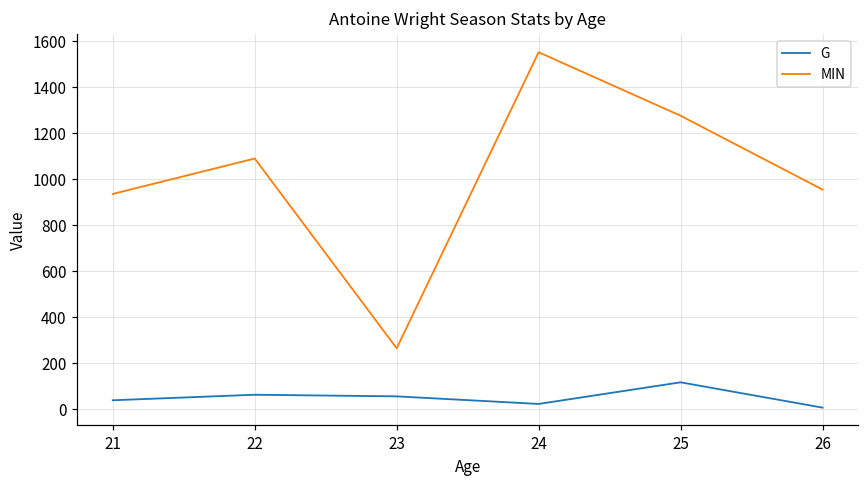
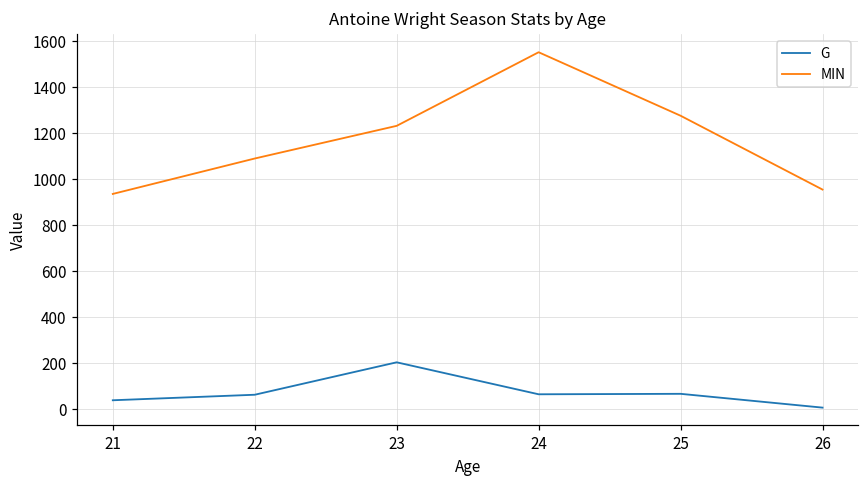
  {
    "G": {
      "21": 40,
      "22": 60,
-     "23": 60,
-     "24": 20,
-     "25": 120,
+     "23": 200,
+     "24": 70,
+     "25": 70,
      "26": 10
    },
    "MIN": {
      "21": 940,
      "22": 1090,
-     "23": 270,
+     "23": 1230,
      "24": 1550,
      "25": 1280,
      "26": 960
    }
  }
